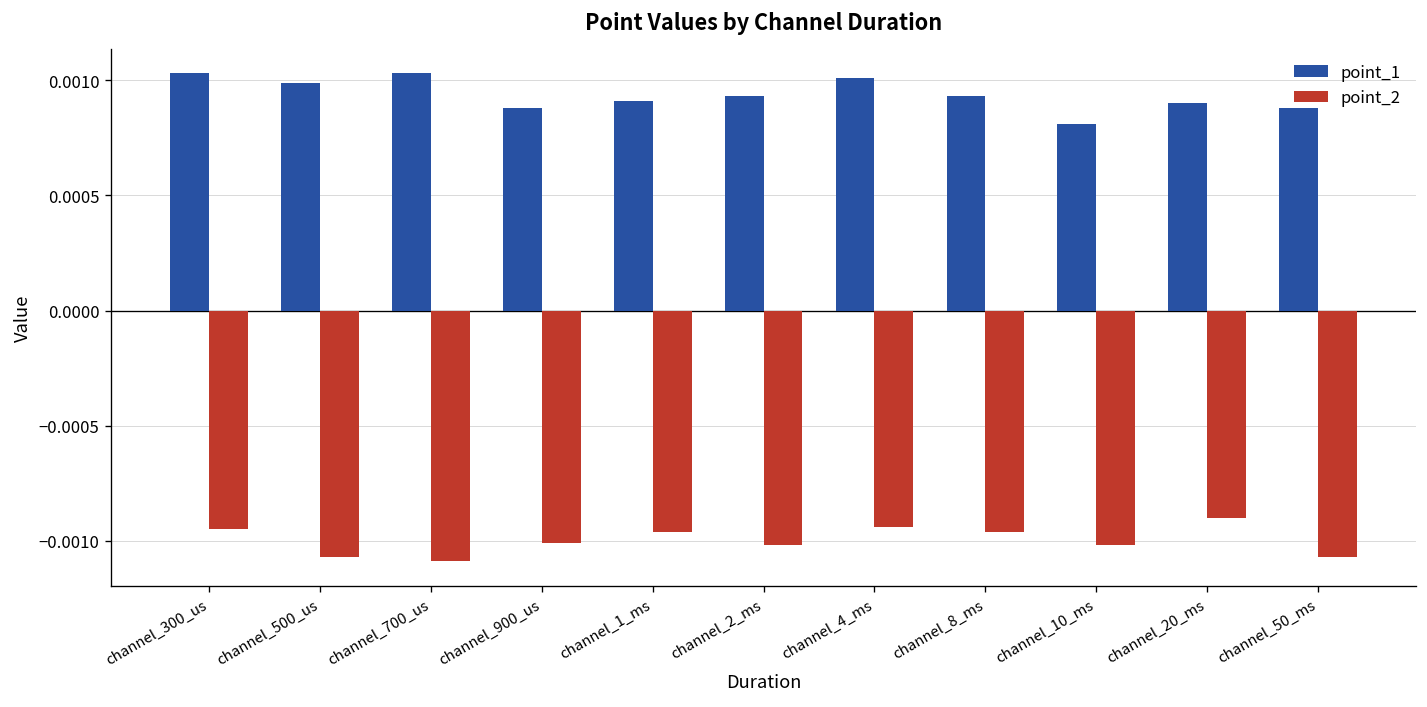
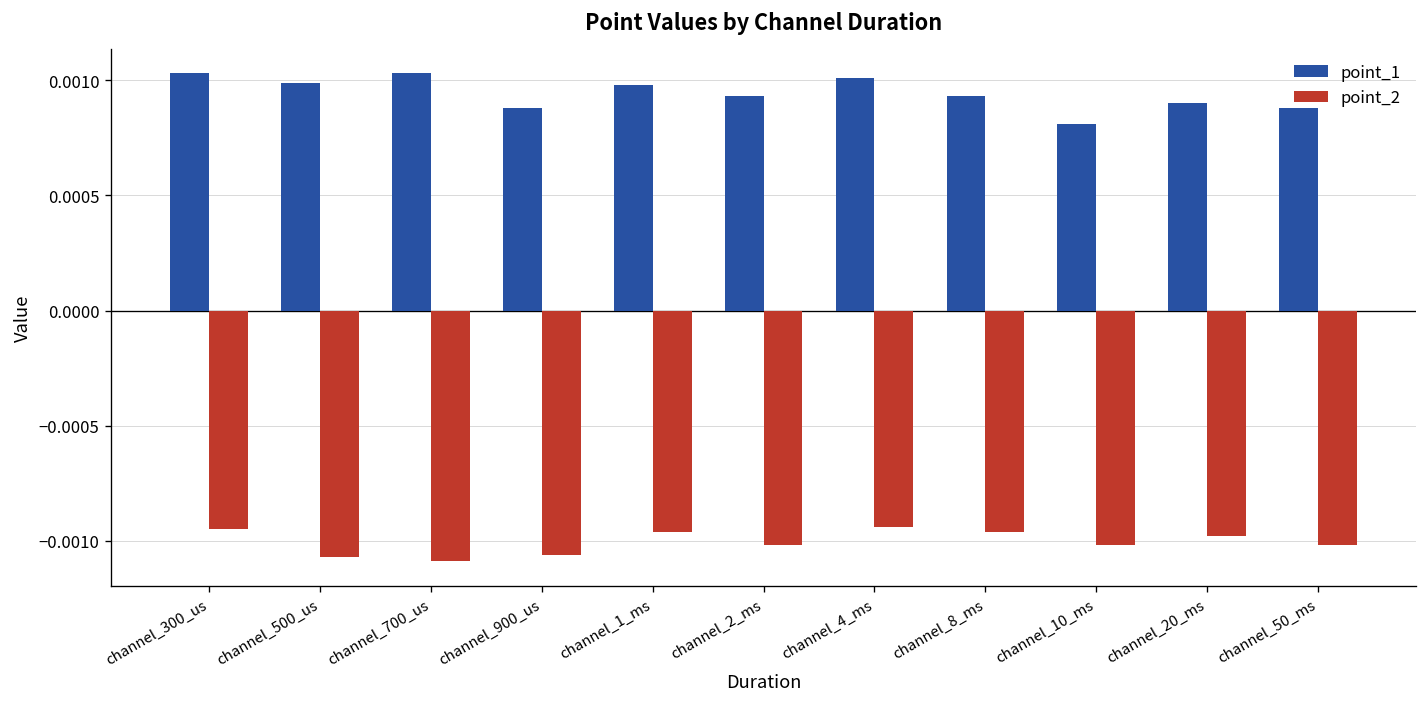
  {
    "point_1": {
      "channel_300_us": 0.00103,
      "channel_500_us": 0.00099,
      "channel_700_us": 0.00103,
      "channel_900_us": 0.00088,
-     "channel_1_ms": 0.00091,
+     "channel_1_ms": 0.00098,
      "channel_2_ms": 0.00093,
      "channel_4_ms": 0.00101,
      "channel_8_ms": 0.00093,
      "channel_10_ms": 0.00081,
      "channel_20_ms": 0.00090,
      "channel_50_ms": 0.00088
    },
    "point_2": {
      "channel_300_us": -0.00095,
      "channel_500_us": -0.00107,
      "channel_700_us": -0.00109,
-     "channel_900_us": -0.00101,
+     "channel_900_us": -0.00106,
      "channel_1_ms": -0.00096,
      "channel_2_ms": -0.00102,
      "channel_4_ms": -0.00094,
      "channel_8_ms": -0.00096,
      "channel_10_ms": -0.00102,
-     "channel_20_ms": -0.00090,
-     "channel_50_ms": -0.00107
+     "channel_20_ms": -0.00098,
+     "channel_50_ms": -0.00102
    }
  }
